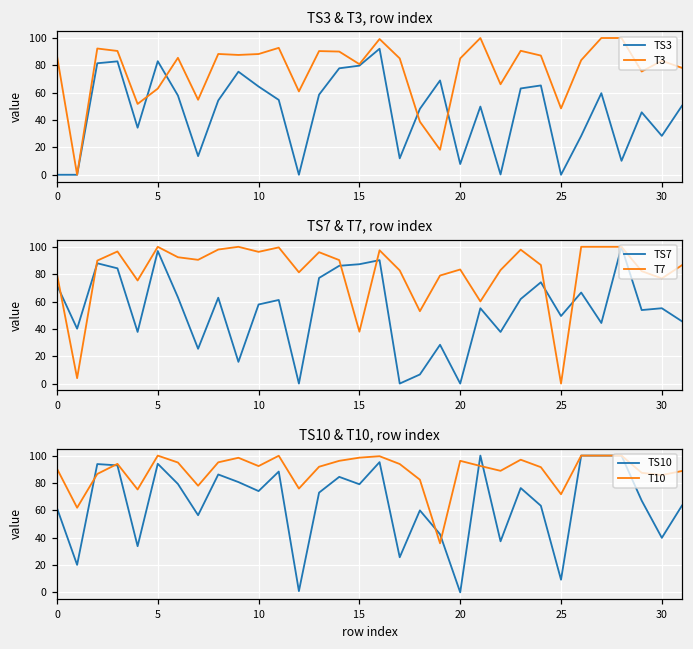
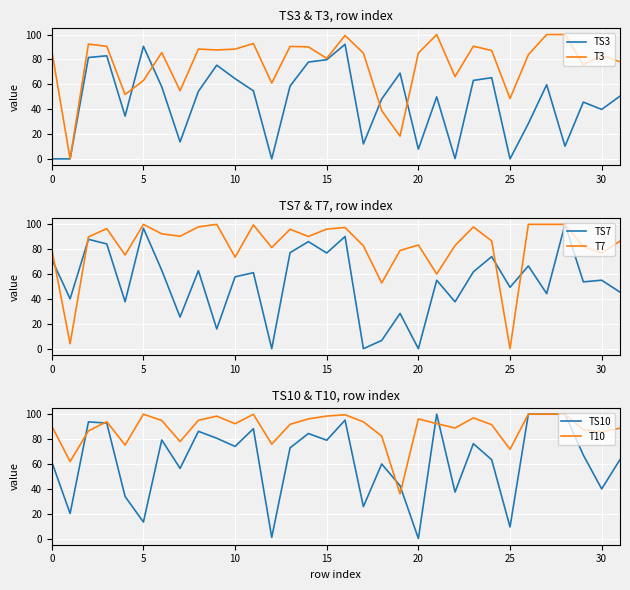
  {
    "TS3 & T3, row index": {
      "TS3": {
        "0": 0,
-       "5": 83,
+       "5": 91,
        "10": 65,
        "20": 8,
        "25": 0,
-       "30": 28
+       "30": 40
      },
      "T3": {
        "0": 87,
        "5": 63,
        "10": 88,
        "20": 85,
        "25": 49
      }
    },
    "TS7 & T7, row index": {
      "TS7": {
        "0": 72,
        "5": 97,
        "10": 58,
-       "15": 87,
+       "15": 77,
        "20": 0,
        "25": 49,
        "30": 55
      },
      "T7": {
        "0": 80,
        "5": 100,
-       "10": 96,
-       "15": 38,
+       "10": 74,
+       "15": 96,
        "20": 83,
        "25": 0
      }
    },
    "TS10 & T10, row index": {
      "TS10": {
        "0": 62,
-       "5": 94,
+       "5": 13,
        "10": 74,
        "15": 79,
        "20": 0,
        "25": 9,
        "30": 40
      },
      "T10": {
        "0": 90,
        "5": 100,
        "10": 92,
        "15": 98,
        "20": 96,
        "25": 72
      }
    }
  }
